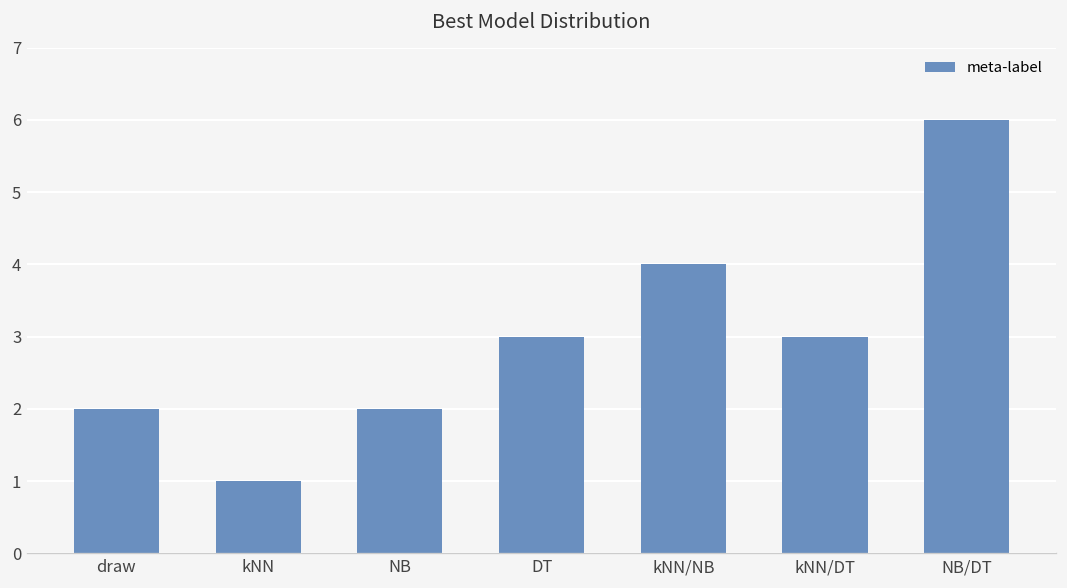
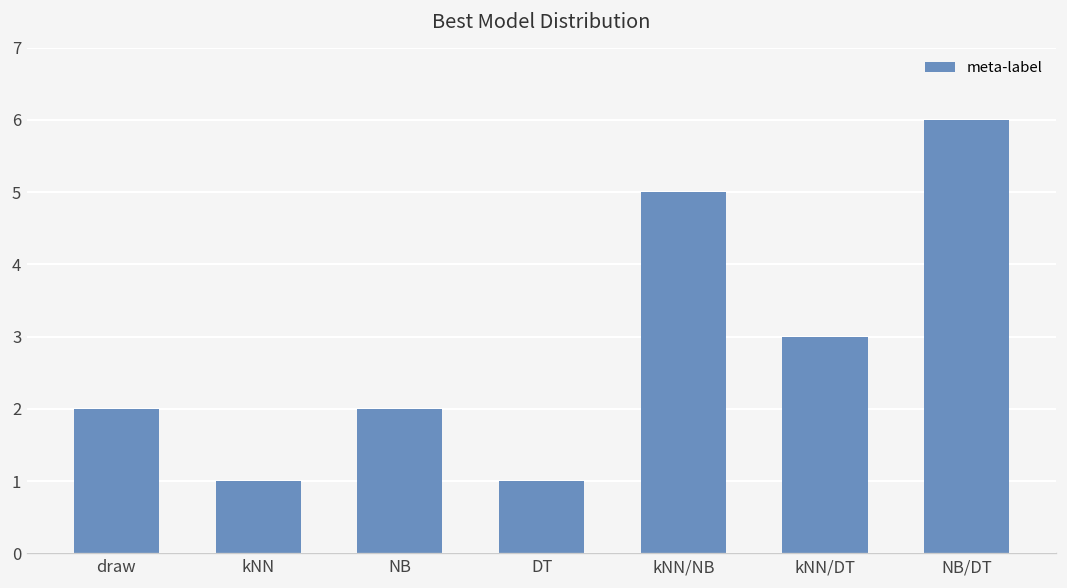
  {
    "draw": 2,
    "kNN": 1,
    "NB": 2,
-   "DT": 3,
-   "kNN/NB": 4,
+   "DT": 1,
+   "kNN/NB": 5,
    "kNN/DT": 3,
    "NB/DT": 6
  }
